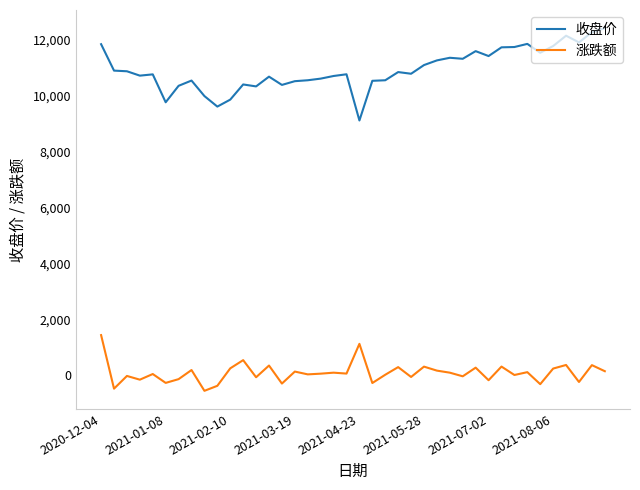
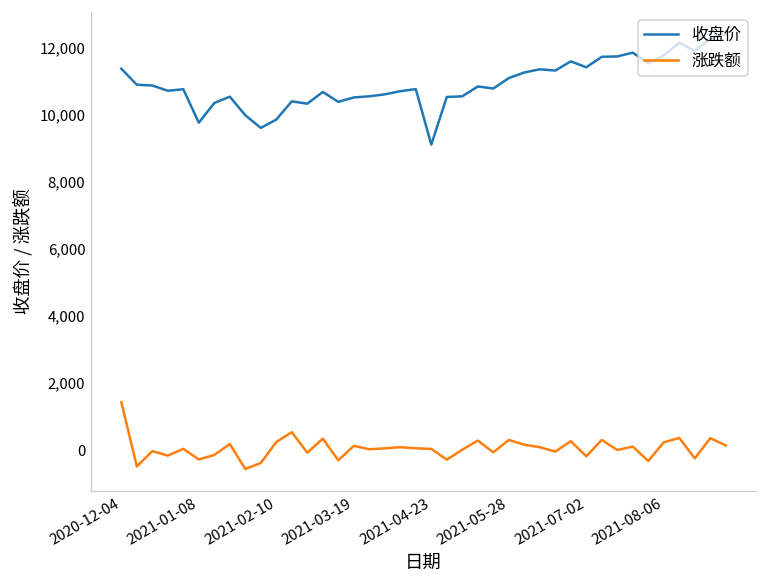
  {
    "收盘价": {
-     "2020-12-04": "11,800",
+     "2020-12-04": "11,400",
      "2021-01-08": "9,800",
      "2021-02-10": "9,800",
      "2021-03-19": "10,500",
      "2021-04-23": "9,100",
      "2021-05-28": "11,100",
      "2021-07-02": "11,400"
    },
    "涨跌额": {
      "2020-12-04": "1,400",
      "2021-01-08": "-300",
      "2021-02-10": "200",
      "2021-03-19": "100",
-     "2021-04-23": "1,100",
+     "2021-04-23": "0",
      "2021-05-28": "300",
      "2021-07-02": "-200",
      "2021-08-06": "200"
    }
  }
